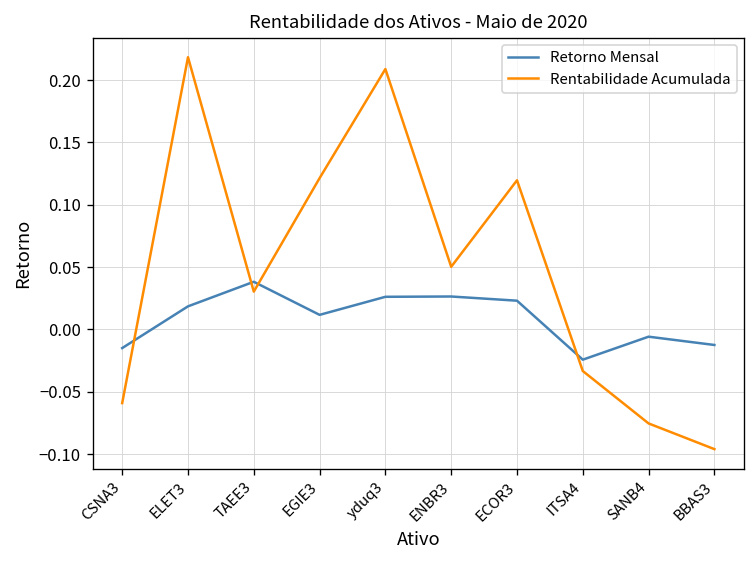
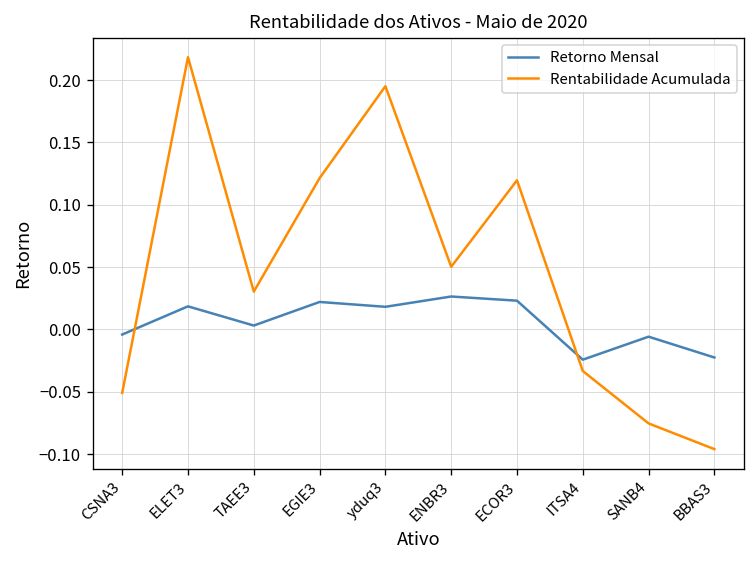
  {
    "Retorno Mensal": {
-     "CSNA3": -0.015,
+     "CSNA3": -0.004,
      "ELET3": 0.019,
-     "TAEE3": 0.038,
-     "EGIE3": 0.012,
-     "yduq3": 0.026,
+     "TAEE3": 0.003,
+     "EGIE3": 0.022,
+     "yduq3": 0.018,
      "ENBR3": 0.026,
      "ECOR3": 0.023,
      "ITSA4": -0.024,
      "SANB4": -0.006,
-     "BBAS3": -0.012
+     "BBAS3": -0.023
    },
    "Rentabilidade Acumulada": {
-     "CSNA3": -0.059,
+     "CSNA3": -0.051,
      "ELET3": 0.218,
      "TAEE3": 0.030,
      "EGIE3": 0.121,
-     "yduq3": 0.209,
+     "yduq3": 0.195,
      "ENBR3": 0.050,
      "ECOR3": 0.120,
      "ITSA4": -0.033,
      "SANB4": -0.075,
      "BBAS3": -0.096
    }
  }
